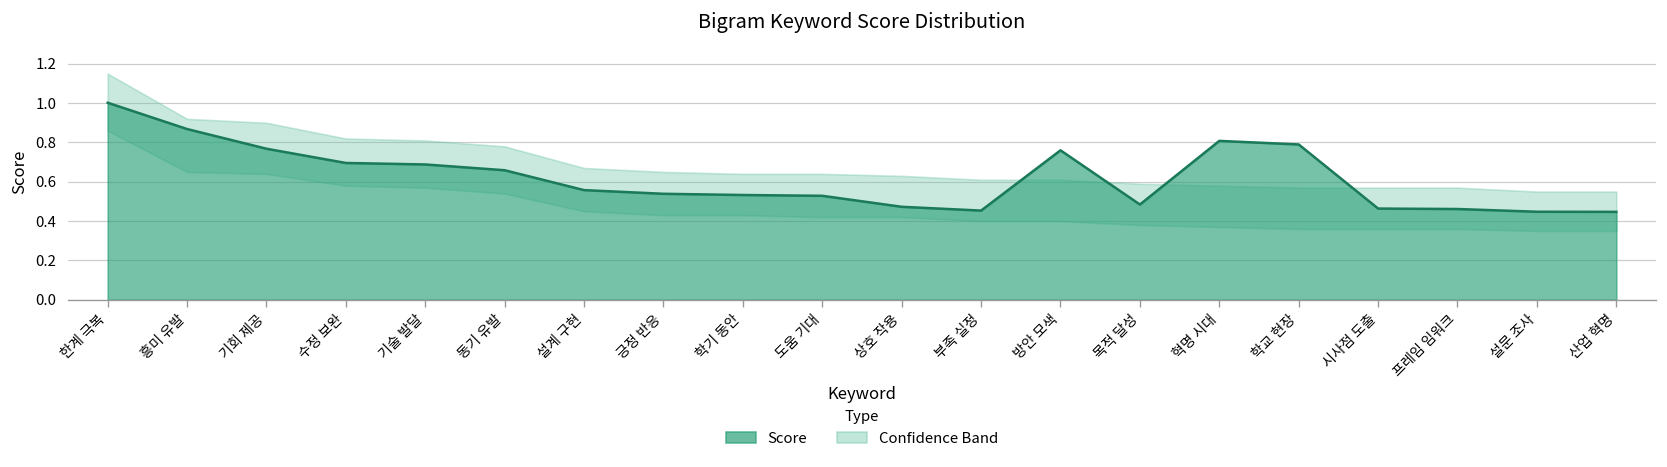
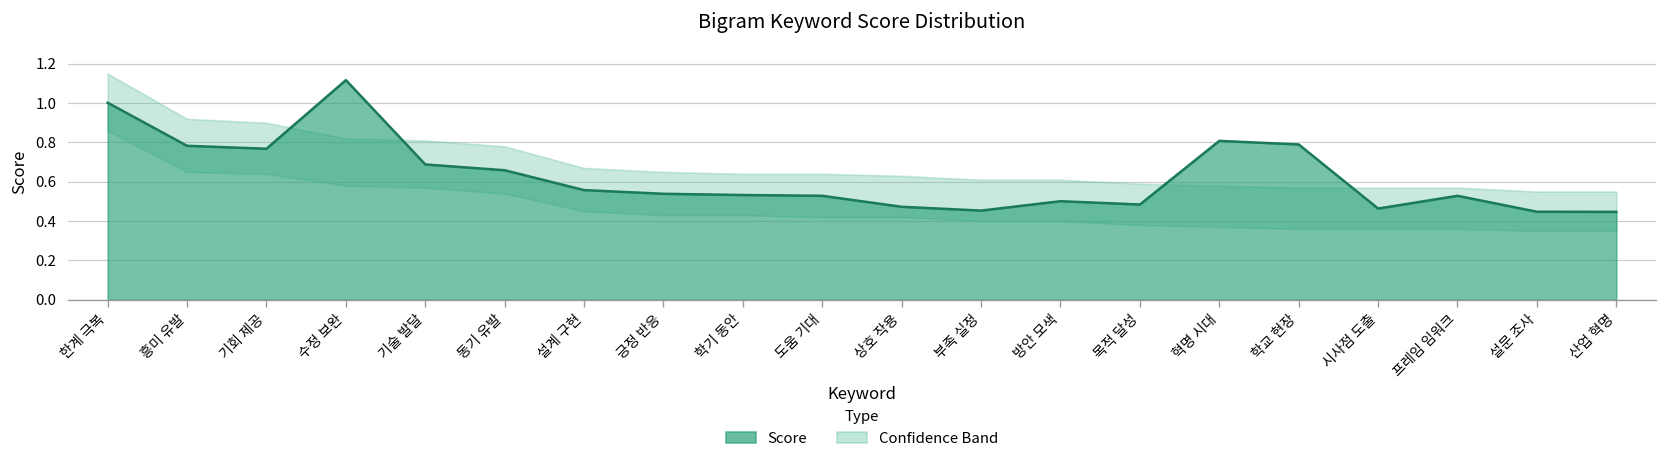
  {
    "Score": {
      "한계 극복": 1.00,
-     "흥미 유발": 0.87,
+     "흥미 유발": 0.78,
      "기회 제공": 0.77,
-     "수정 보완": 0.70,
+     "수정 보완": 1.12,
      "기술 발달": 0.69,
      "동기 유발": 0.66,
      "설계 구현": 0.56,
      "긍정 반응": 0.54,
      "학기 동안": 0.53,
      "도움 기대": 0.53,
      "상호 작용": 0.47,
      "부족 실정": 0.45,
-     "방안 모색": 0.76,
+     "방안 모색": 0.50,
      "목적 달성": 0.48,
      "혁명 시대": 0.81,
      "학교 현장": 0.79,
      "시사점 도출": 0.46,
-     "프레임 임워크": 0.46,
+     "프레임 임워크": 0.53,
      "설문 조사": 0.45,
      "산업 혁명": 0.45
    }
  }
